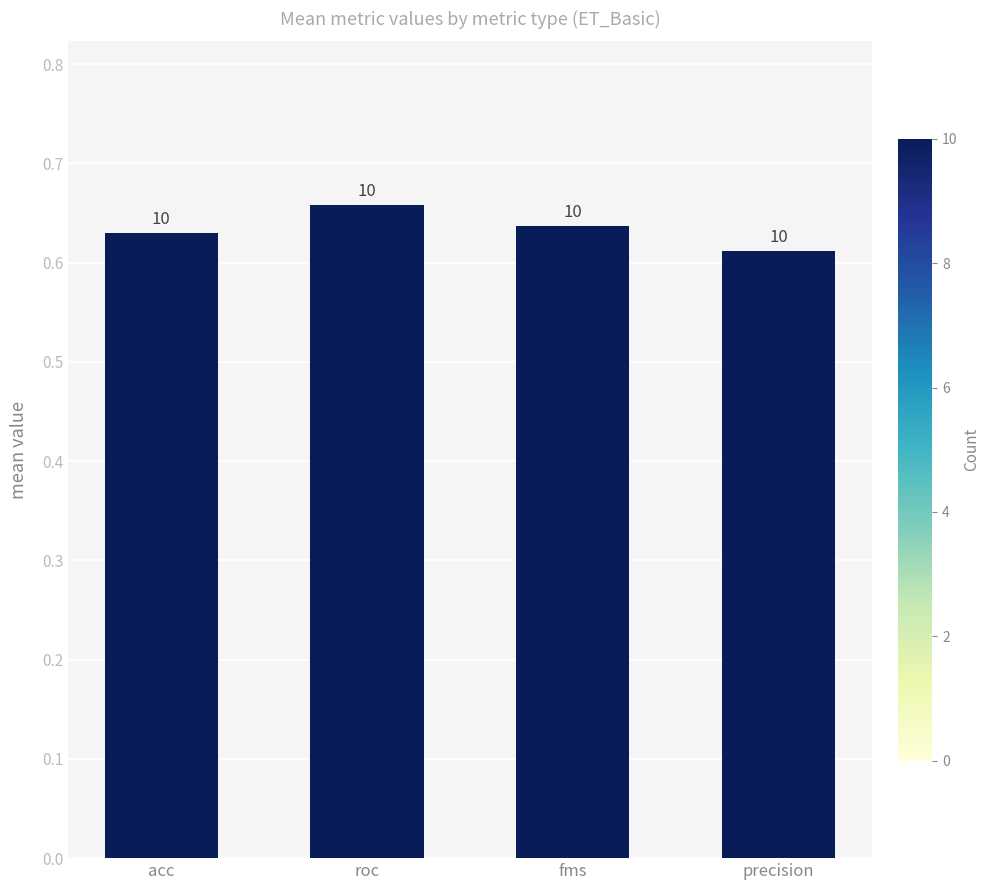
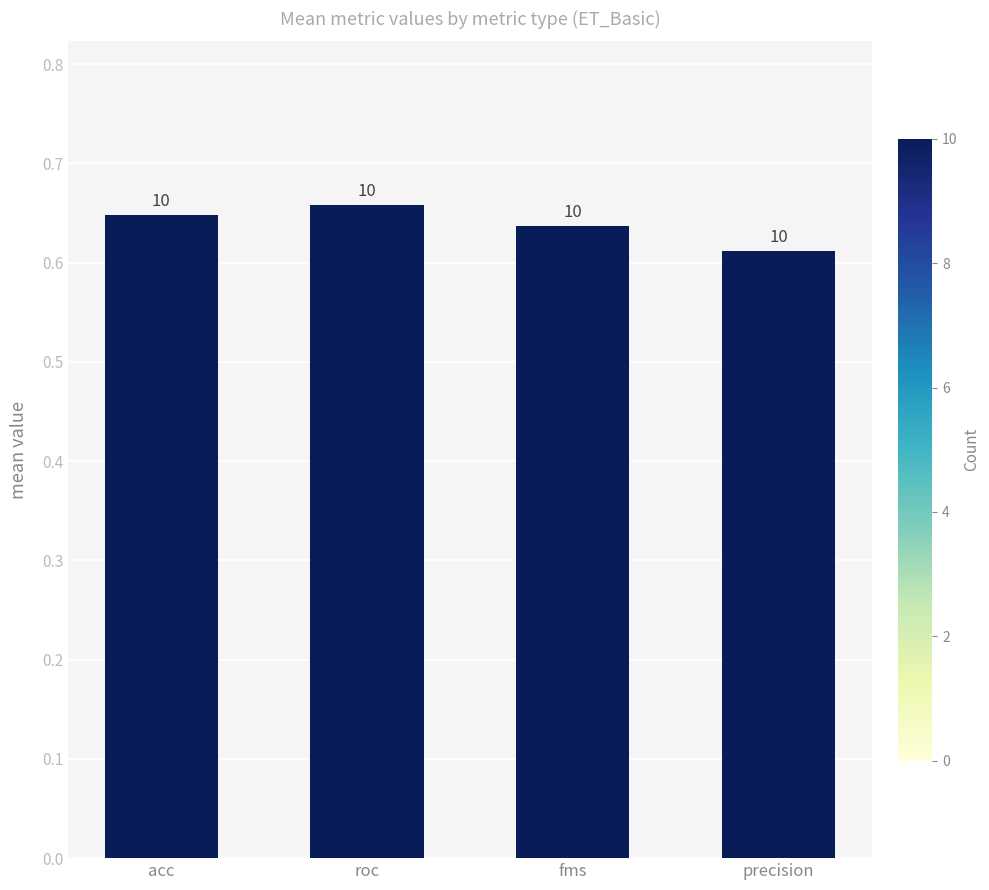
  {
-   "acc": 0.63
+   "acc": 0.65
  }
